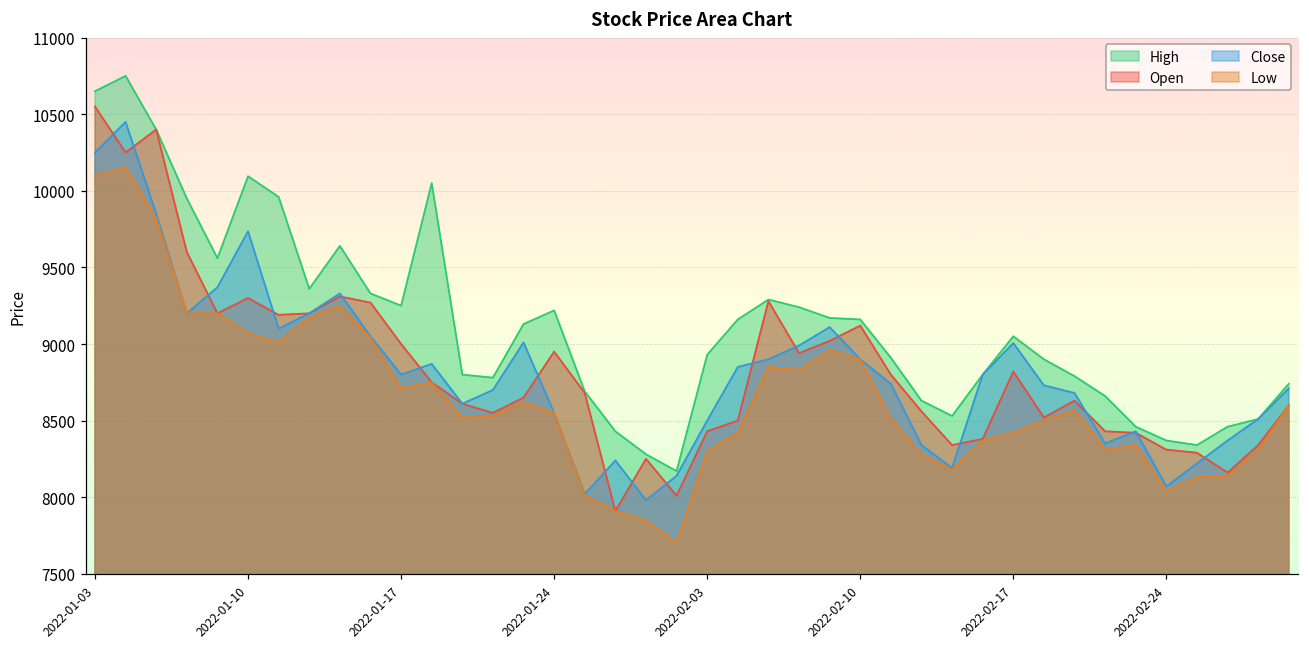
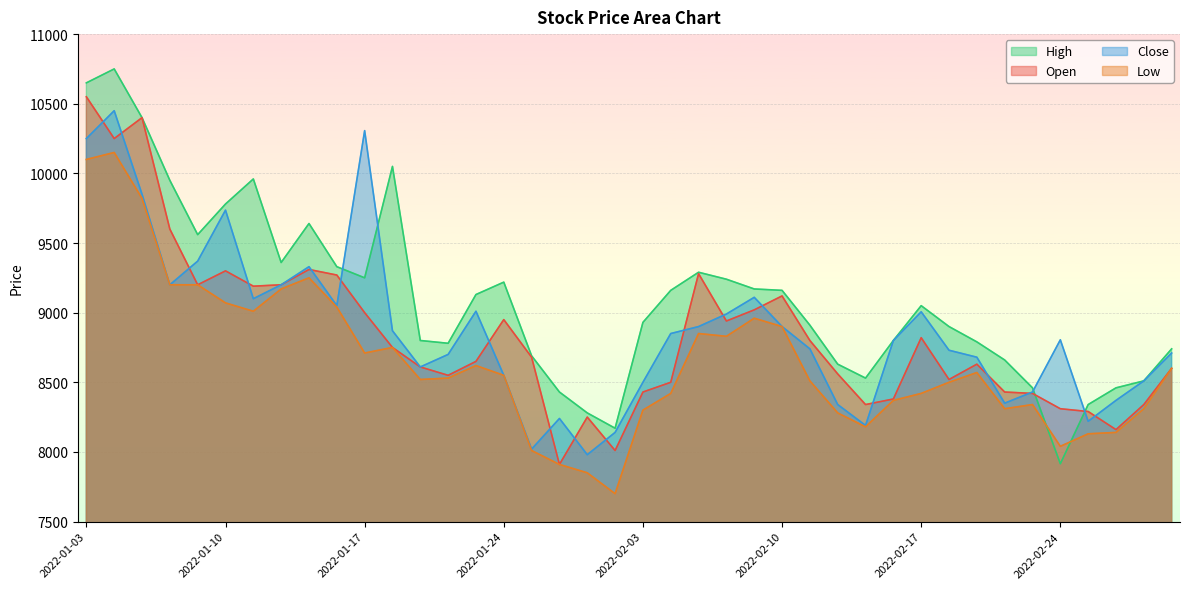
  {
    "High": {
      "2022-01-03": 10650,
-     "2022-01-10": 10100,
+     "2022-01-10": 9780,
      "2022-01-17": 9250,
      "2022-01-24": 9220,
      "2022-02-03": 8930,
      "2022-02-10": 9160,
      "2022-02-17": 9050,
-     "2022-02-24": 8370
+     "2022-02-24": 7920
    },
    "Close": {
      "2022-01-03": 10250,
      "2022-01-10": 9740,
-     "2022-01-17": 8800,
+     "2022-01-17": 10310,
      "2022-02-03": 8500,
      "2022-02-17": 9010,
-     "2022-02-24": 8070
+     "2022-02-24": 8810
    }
  }
